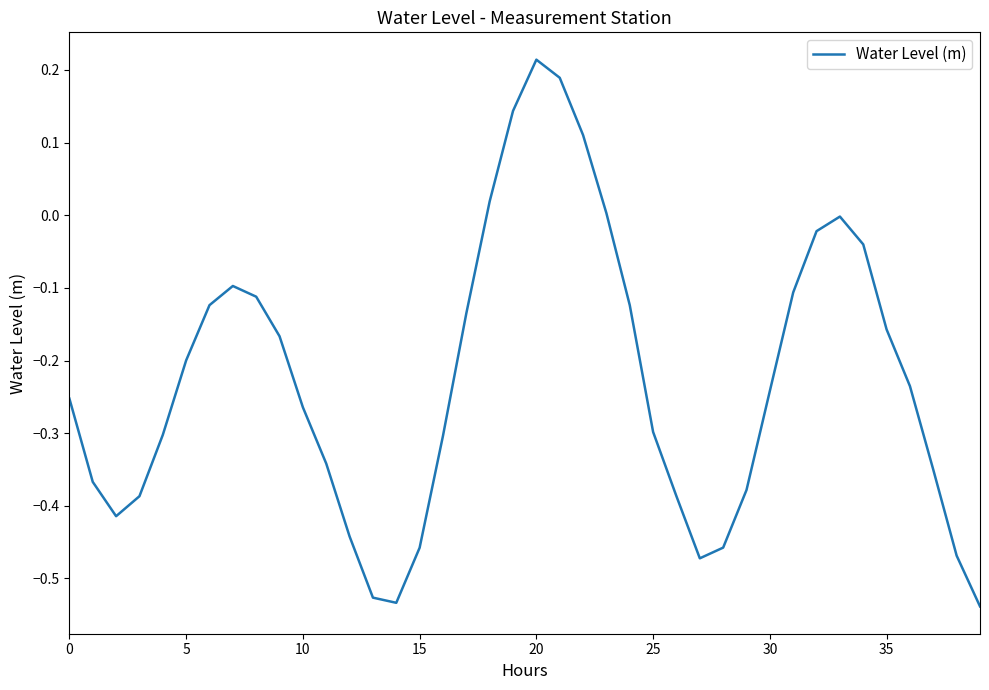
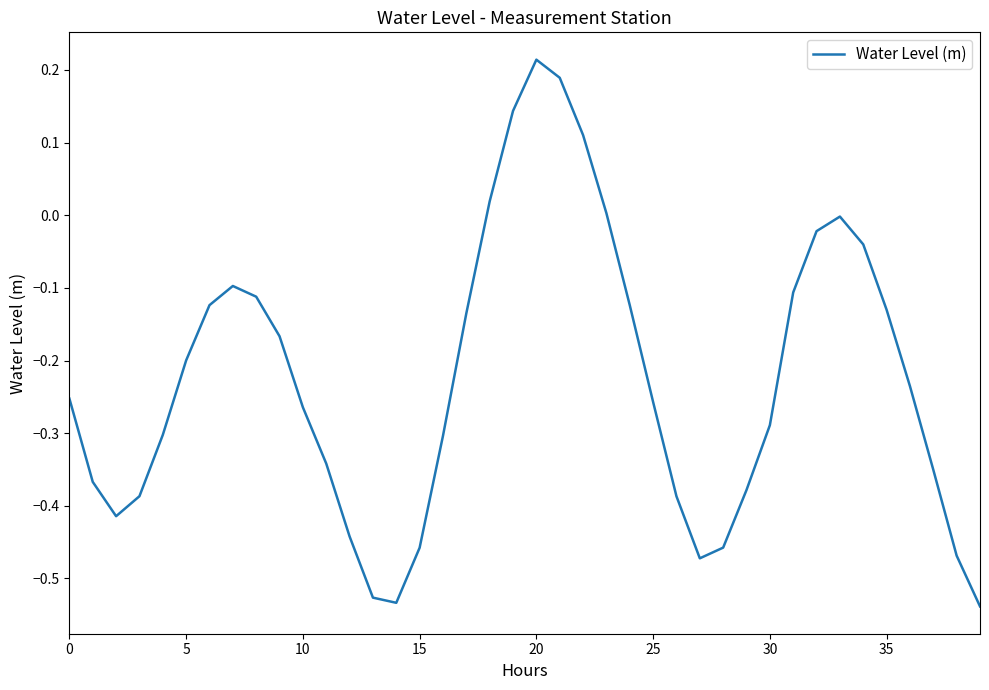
  {
    "0": -0.25,
    "5": -0.20,
    "10": -0.26,
    "15": -0.46,
    "20": 0.21,
-   "25": -0.30,
-   "30": -0.24,
-   "35": -0.16
+   "25": -0.26,
+   "30": -0.29,
+   "35": -0.13
  }
